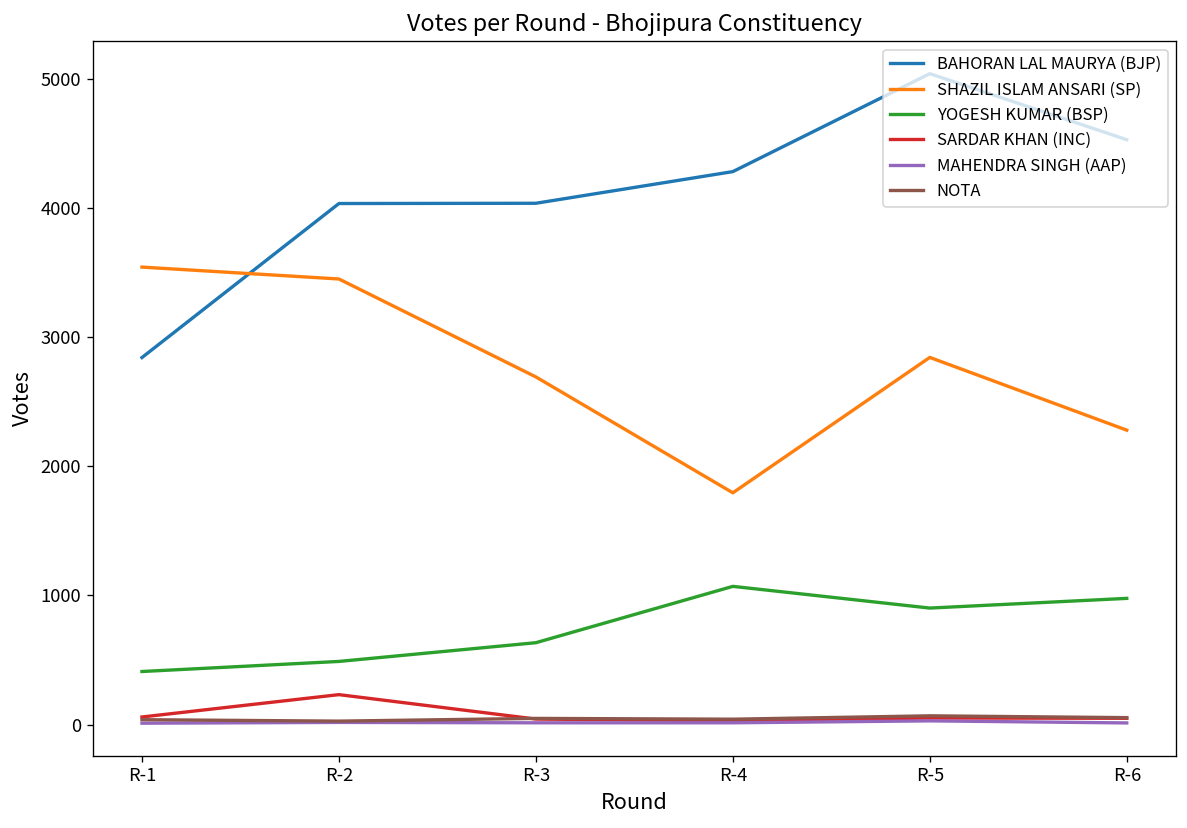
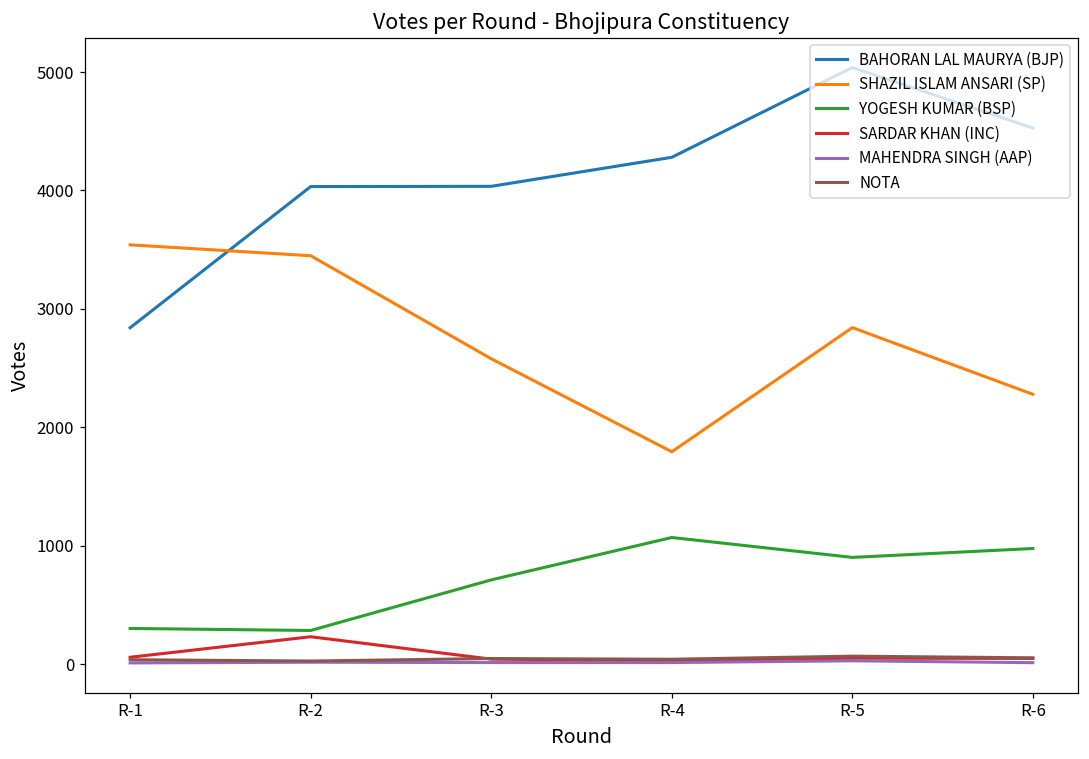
  {
    "BAHORAN LAL MAURYA (BJP)": {
      "R-1": 2840,
      "R-2": 4030,
      "R-3": 4040,
      "R-4": 4280
    },
    "SHAZIL ISLAM ANSARI (SP)": {
      "R-1": 3540,
      "R-2": 3450,
-     "R-3": 2690,
+     "R-3": 2580,
      "R-4": 1790,
      "R-5": 2840,
      "R-6": 2280
    },
    "YOGESH KUMAR (BSP)": {
-     "R-1": 410,
-     "R-2": 490,
-     "R-3": 630,
+     "R-1": 300,
+     "R-2": 290,
+     "R-3": 710,
      "R-4": 1070,
      "R-5": 900,
      "R-6": 980
    },
    "SARDAR KHAN (INC)": {
      "R-2": 230
    },
    "MAHENDRA SINGH (AAP)": {
      "R-1": 10,
      "R-3": 10,
      "R-6": 10
    }
  }
